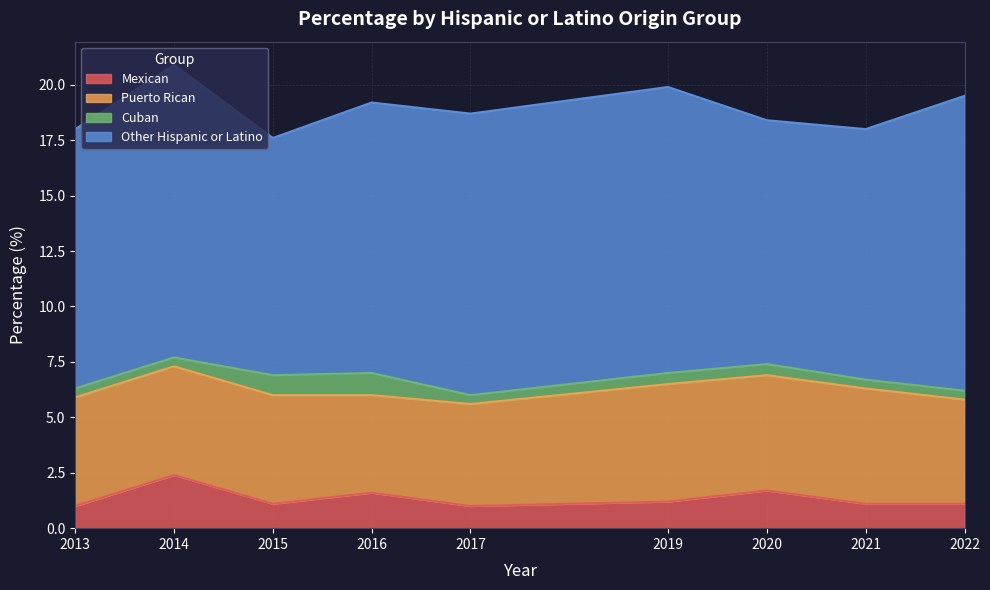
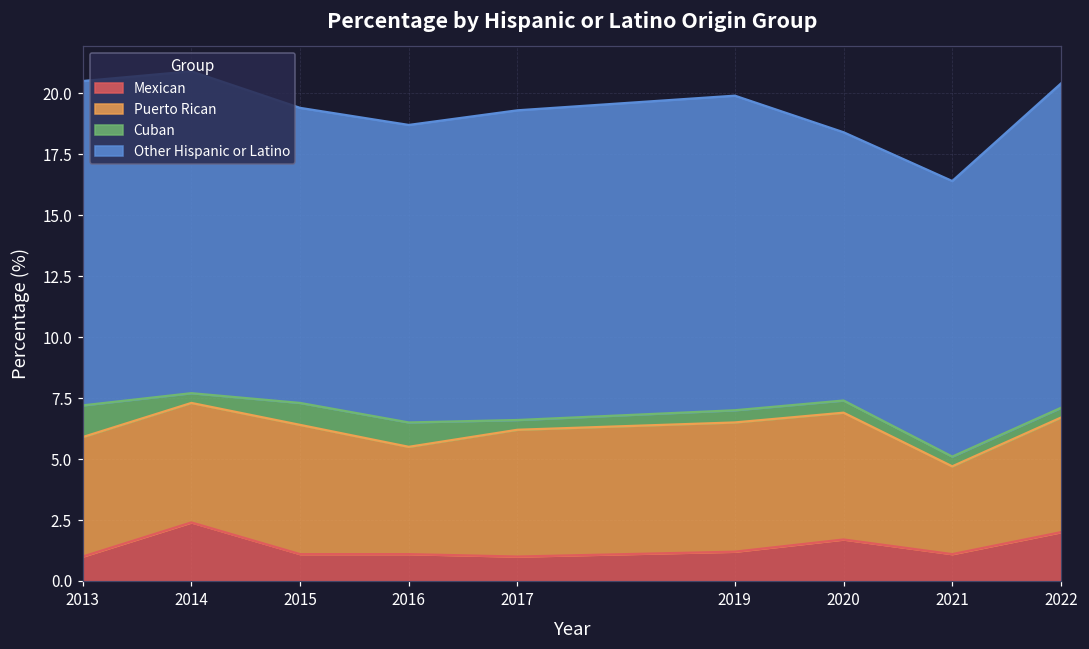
  {
    "Mexican": {
      "2013": 1.0,
      "2014": 2.4,
      "2015": 1.1,
-     "2016": 1.6,
+     "2016": 1.1,
      "2017": 1.0,
      "2019": 1.2,
      "2020": 1.7,
      "2021": 1.1,
-     "2022": 1.1
+     "2022": 2.0
    },
    "Puerto Rican": {
      "2013": 4.9,
      "2014": 4.9,
-     "2015": 4.9,
+     "2015": 5.3,
      "2016": 4.4,
-     "2017": 4.6,
+     "2017": 5.2,
      "2019": 5.3,
      "2020": 5.2,
-     "2021": 5.2,
+     "2021": 3.6,
      "2022": 4.7
    },
    "Cuban": {
-     "2013": 0.4,
+     "2013": 1.3,
      "2014": 0.4,
      "2015": 0.9,
      "2016": 1.0,
      "2017": 0.4,
      "2019": 0.5,
      "2020": 0.5,
      "2021": 0.4,
      "2022": 0.4
    },
    "Other Hispanic or Latino": {
-     "2013": 11.7,
-     "2015": 10.7,
+     "2013": 13.3,
+     "2015": 12.1,
      "2016": 12.2,
      "2017": 12.7,
      "2019": 12.9,
      "2020": 11.0,
      "2021": 11.3,
      "2022": 13.3
    }
  }
